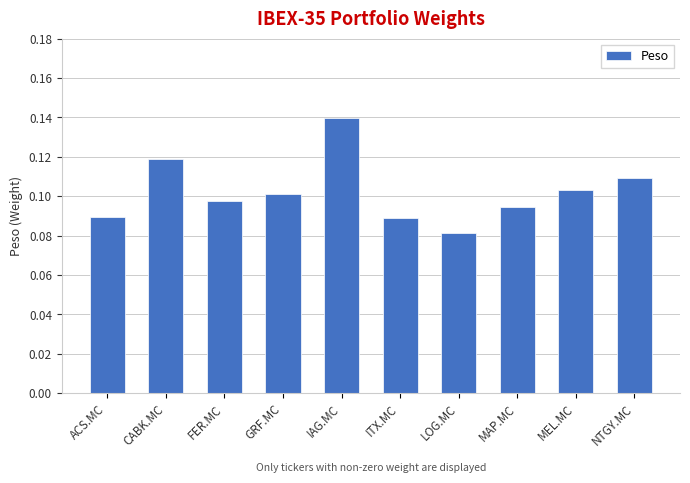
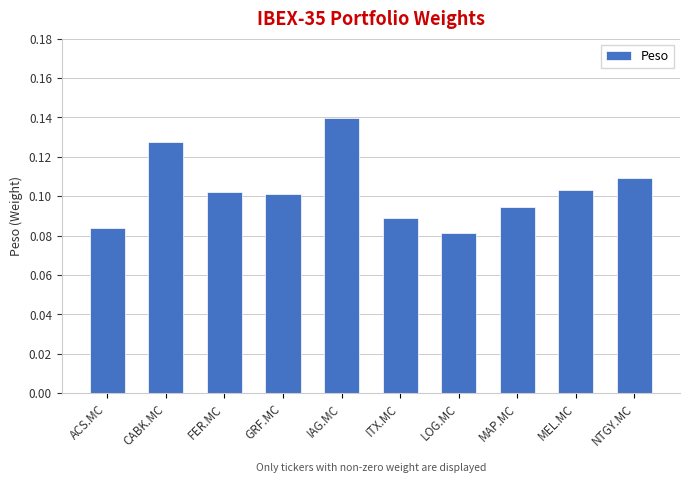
  {
-   "ACS.MC": 0.089,
-   "CABK.MC": 0.119,
-   "FER.MC": 0.097,
+   "ACS.MC": 0.084,
+   "CABK.MC": 0.128,
+   "FER.MC": 0.102,
    "GRF.MC": 0.101,
    "IAG.MC": 0.139,
    "ITX.MC": 0.089,
    "LOG.MC": 0.082,
    "MAP.MC": 0.095,
    "MEL.MC": 0.103,
    "NTGY.MC": 0.109
  }
